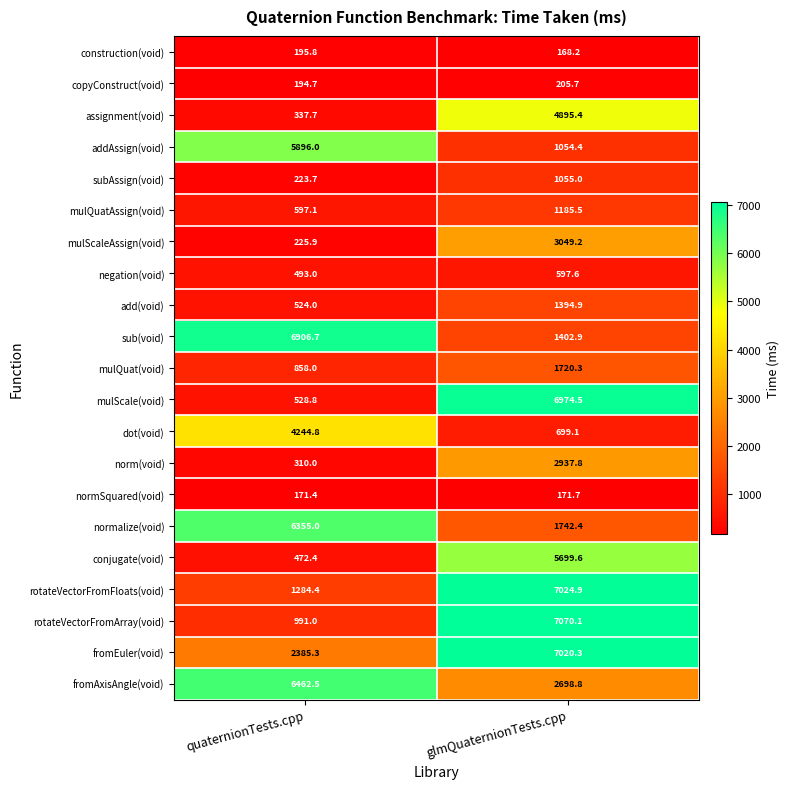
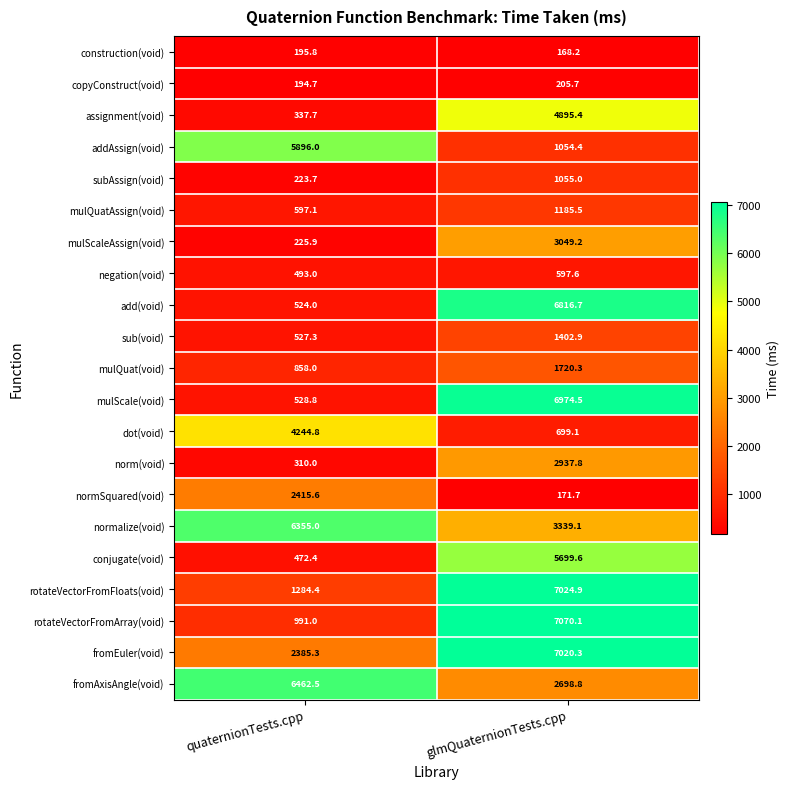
  {
    "construction(void)": {
      "quaternionTests.cpp": 195.8,
      "glmQuaternionTests.cpp": 168.2
    },
    "copyConstruct(void)": {
      "quaternionTests.cpp": 194.7,
      "glmQuaternionTests.cpp": 205.7
    },
    "assignment(void)": {
      "quaternionTests.cpp": 337.7,
      "glmQuaternionTests.cpp": 4895.4
    },
    "addAssign(void)": {
      "quaternionTests.cpp": 5896.0,
      "glmQuaternionTests.cpp": 1054.4
    },
    "subAssign(void)": {
      "quaternionTests.cpp": 223.7,
      "glmQuaternionTests.cpp": 1055.0
    },
    "mulQuatAssign(void)": {
      "quaternionTests.cpp": 597.1,
      "glmQuaternionTests.cpp": 1185.5
    },
    "mulScaleAssign(void)": {
      "quaternionTests.cpp": 225.9,
      "glmQuaternionTests.cpp": 3049.2
    },
    "negation(void)": {
      "quaternionTests.cpp": 493.0,
      "glmQuaternionTests.cpp": 597.6
    },
    "add(void)": {
      "quaternionTests.cpp": 524.0,
-     "glmQuaternionTests.cpp": 1394.9
+     "glmQuaternionTests.cpp": 6816.7
    },
    "sub(void)": {
-     "quaternionTests.cpp": 6906.7,
+     "quaternionTests.cpp": 527.3,
      "glmQuaternionTests.cpp": 1402.9
    },
    "mulQuat(void)": {
      "quaternionTests.cpp": 858.0,
      "glmQuaternionTests.cpp": 1720.3
    },
    "mulScale(void)": {
      "quaternionTests.cpp": 528.8,
      "glmQuaternionTests.cpp": 6974.5
    },
    "dot(void)": {
      "quaternionTests.cpp": 4244.8,
      "glmQuaternionTests.cpp": 699.1
    },
    "norm(void)": {
      "quaternionTests.cpp": 310.0,
      "glmQuaternionTests.cpp": 2937.8
    },
    "normSquared(void)": {
-     "quaternionTests.cpp": 171.4,
+     "quaternionTests.cpp": 2415.6,
      "glmQuaternionTests.cpp": 171.7
    },
    "normalize(void)": {
      "quaternionTests.cpp": 6355.0,
-     "glmQuaternionTests.cpp": 1742.4
+     "glmQuaternionTests.cpp": 3339.1
    },
    "conjugate(void)": {
      "quaternionTests.cpp": 472.4,
      "glmQuaternionTests.cpp": 5699.6
    },
    "rotateVectorFromFloats(void)": {
      "quaternionTests.cpp": 1284.4,
      "glmQuaternionTests.cpp": 7024.9
    },
    "rotateVectorFromArray(void)": {
      "quaternionTests.cpp": 991.0,
      "glmQuaternionTests.cpp": 7070.1
    },
    "fromEuler(void)": {
      "quaternionTests.cpp": 2385.3,
      "glmQuaternionTests.cpp": 7020.3
    },
    "fromAxisAngle(void)": {
      "quaternionTests.cpp": 6462.5,
      "glmQuaternionTests.cpp": 2698.8
    }
  }
